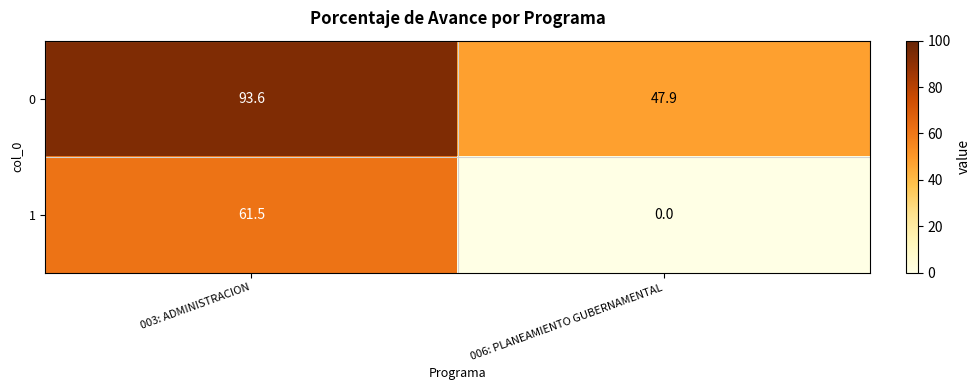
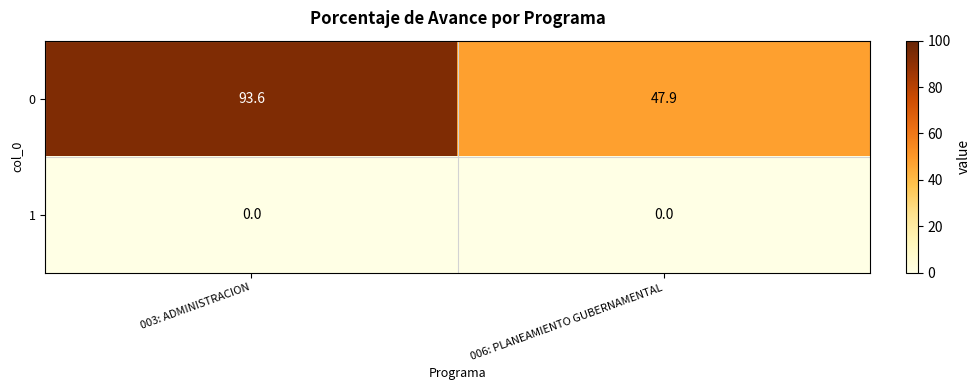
  {
    "0": {
      "003: ADMINISTRACION": 93.6,
      "006: PLANEAMIENTO GUBERNAMENTAL": 47.9
    },
    "1": {
-     "003: ADMINISTRACION": 61.5,
+     "003: ADMINISTRACION": 0.0,
      "006: PLANEAMIENTO GUBERNAMENTAL": 0.0
    }
  }
